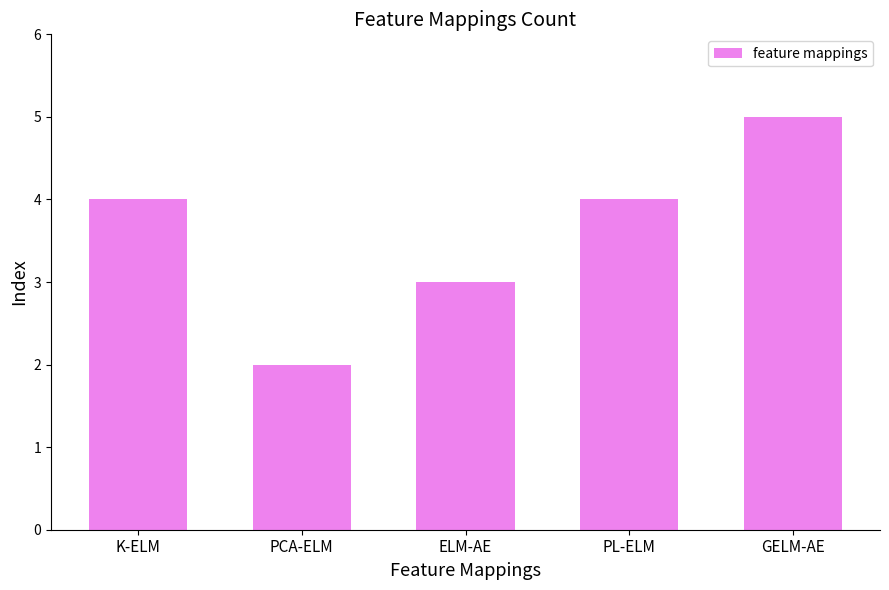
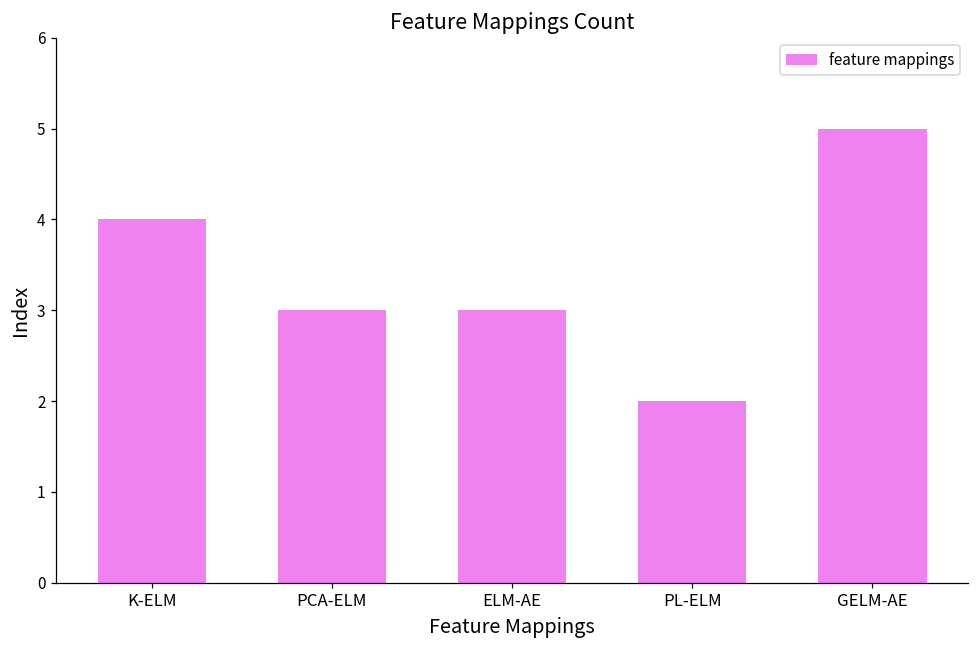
  {
    "K-ELM": 4,
-   "PCA-ELM": 2,
+   "PCA-ELM": 3,
    "ELM-AE": 3,
-   "PL-ELM": 4,
+   "PL-ELM": 2,
    "GELM-AE": 5
  }
